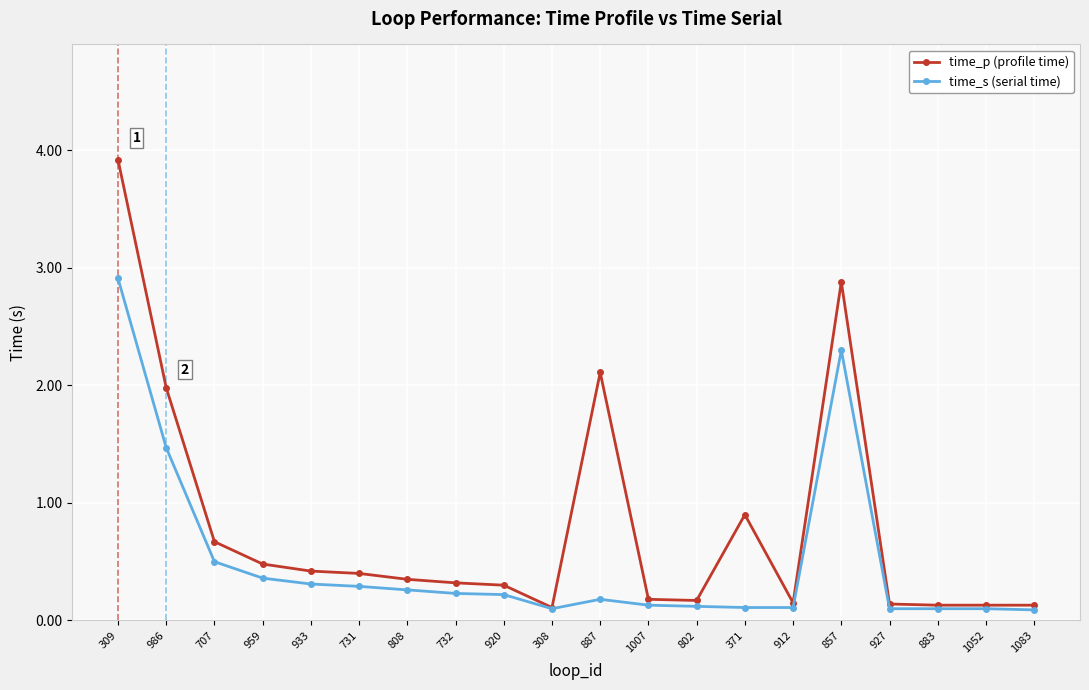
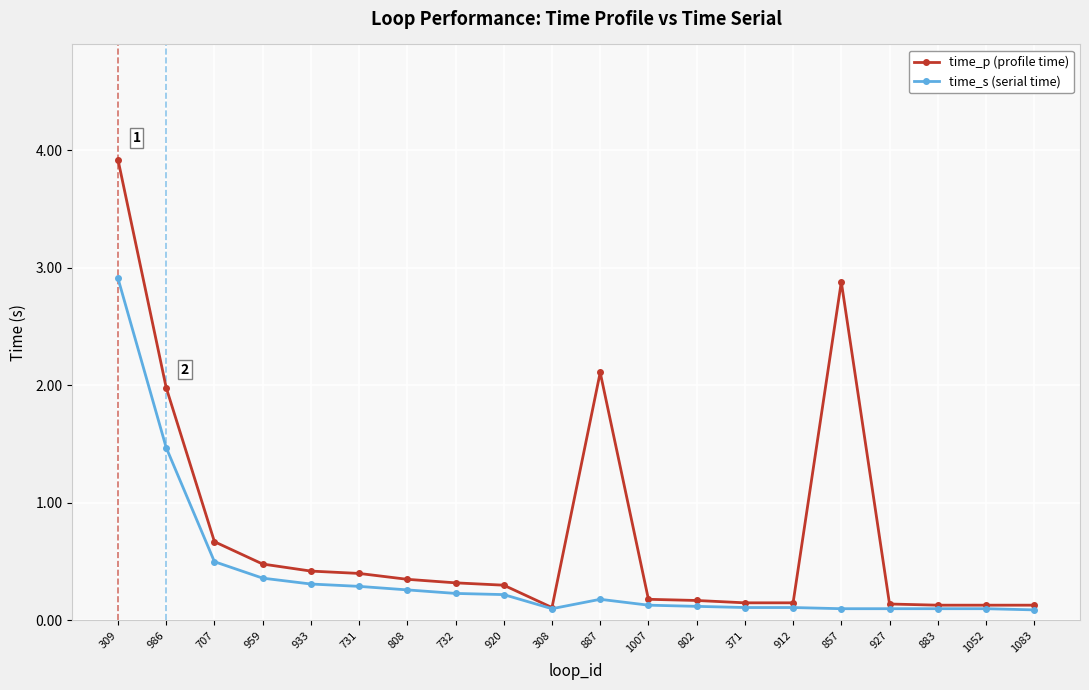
  {
    "time_p (profile time)": {
      "707": 0.67,
      "959": 0.48,
      "933": 0.42,
      "731": 0.40,
      "808": 0.35,
      "732": 0.32,
      "920": 0.30,
      "887": 2.11,
      "1007": 0.18,
      "802": 0.17,
-     "371": 0.90,
+     "371": 0.15,
      "912": 0.15,
      "857": 2.88,
      "927": 0.14,
      "883": 0.13,
      "1052": 0.13,
      "1083": 0.13
    },
    "time_s (serial time)": {
      "309": 2.9,
      "986": 1.47,
      "707": 0.5,
      "959": 0.36,
      "933": 0.3,
      "731": 0.3,
      "808": 0.26,
      "732": 0.23,
      "920": 0.2,
      "887": 0.2,
      "1007": 0.13,
      "802": 0.1,
      "371": 0.1,
      "912": 0.1,
-     "857": 2.3,
+     "857": 0.1,
      "927": 0.1,
      "883": 0.1,
      "1052": 0.1,
      "1083": 0.1
    }
  }
